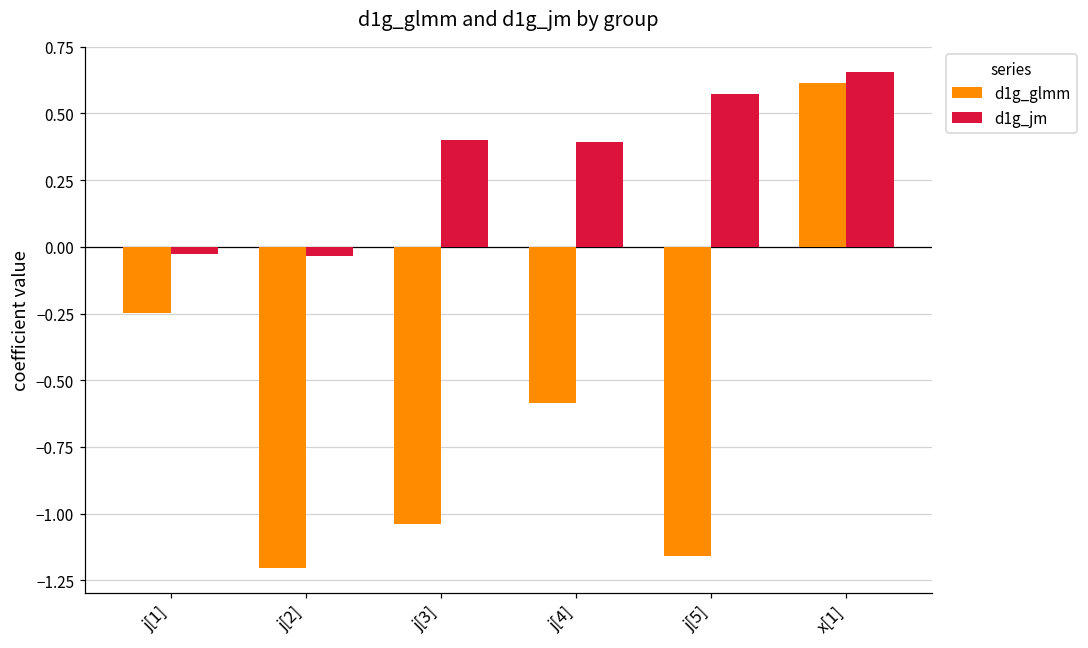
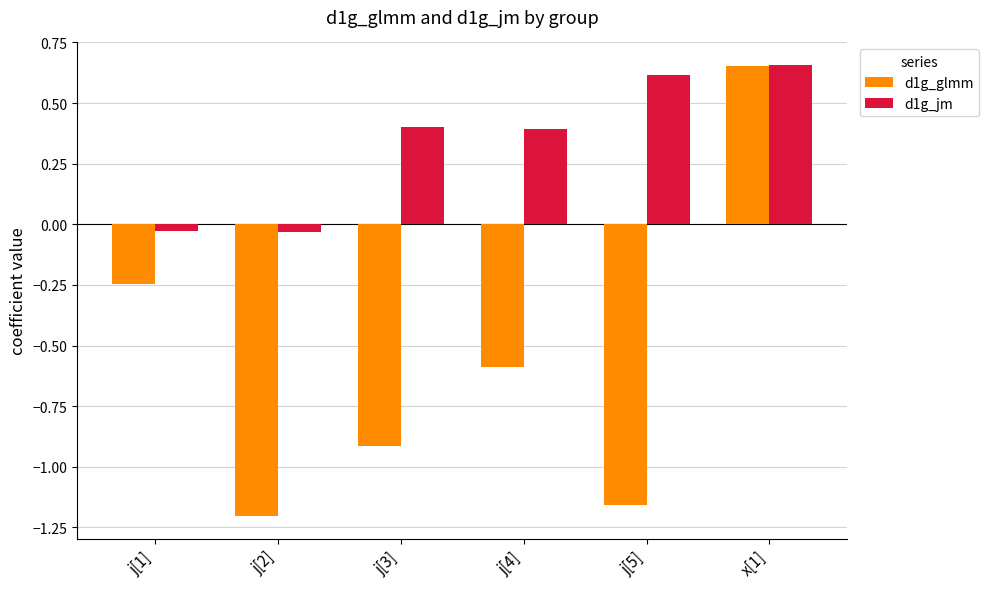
  {
    "d1g_glmm": {
      "j[1]": -0.25,
      "j[2]": -1.20,
-     "j[3]": -1.04,
+     "j[3]": -0.91,
      "j[4]": -0.59,
      "j[5]": -1.16,
-     "x[1]": 0.61
+     "x[1]": 0.65
    },
    "d1g_jm": {
      "j[1]": -0.03,
      "j[2]": -0.03,
      "j[3]": 0.40,
      "j[4]": 0.39,
-     "j[5]": 0.57,
+     "j[5]": 0.62,
      "x[1]": 0.66
    }
  }
